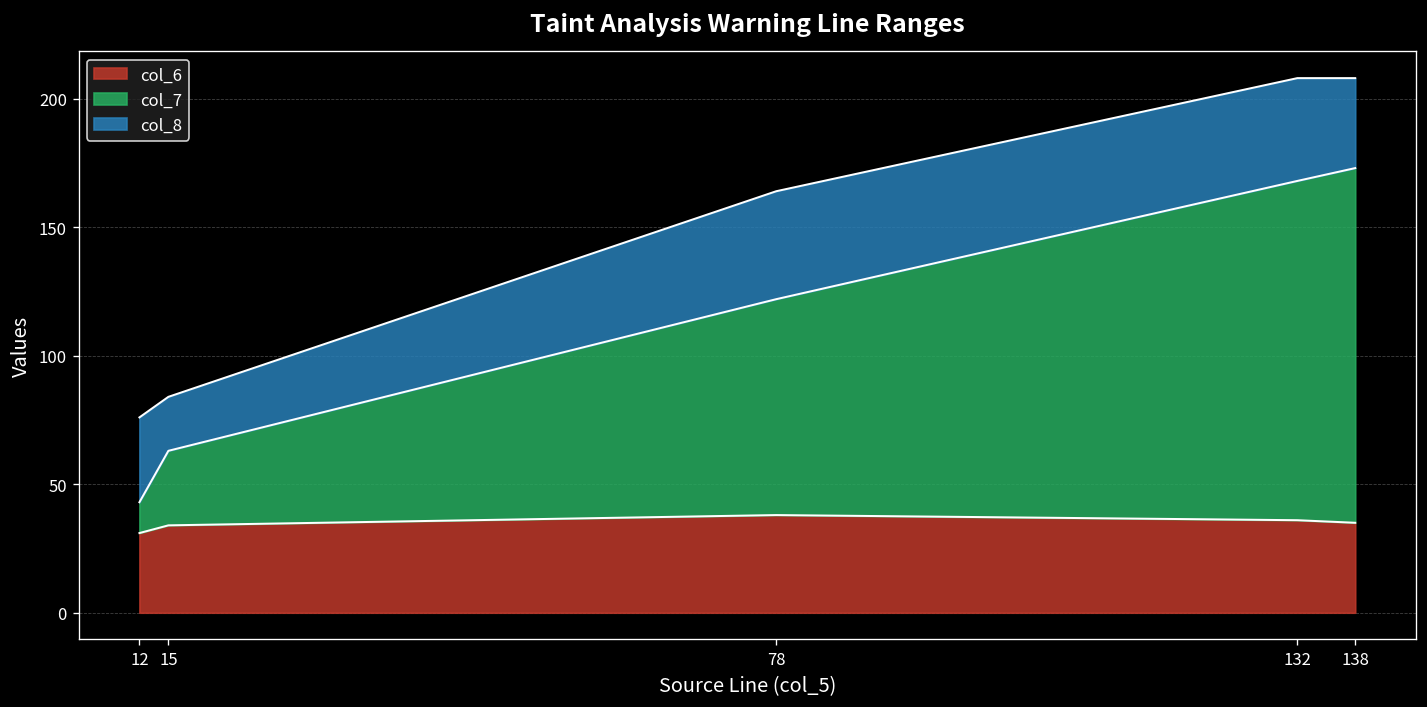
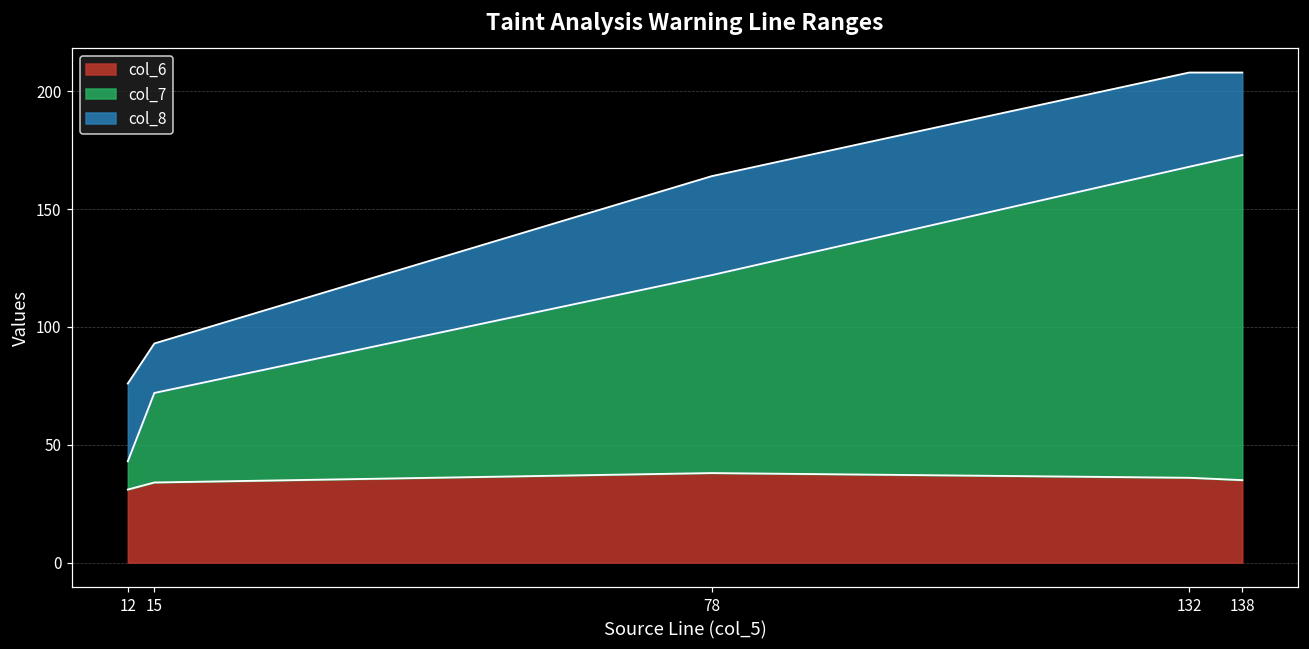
  {
    "col_6": {
      "12": 31,
      "15": 34,
      "78": 38,
      "132": 36,
      "138": 35
    },
    "col_7": {
      "12": 12,
-     "15": 29,
+     "15": 38,
      "78": 84,
      "132": 132,
      "138": 138
    },
    "col_8": {
      "12": 33,
      "15": 21,
      "78": 42,
      "132": 40,
      "138": 35
    }
  }
